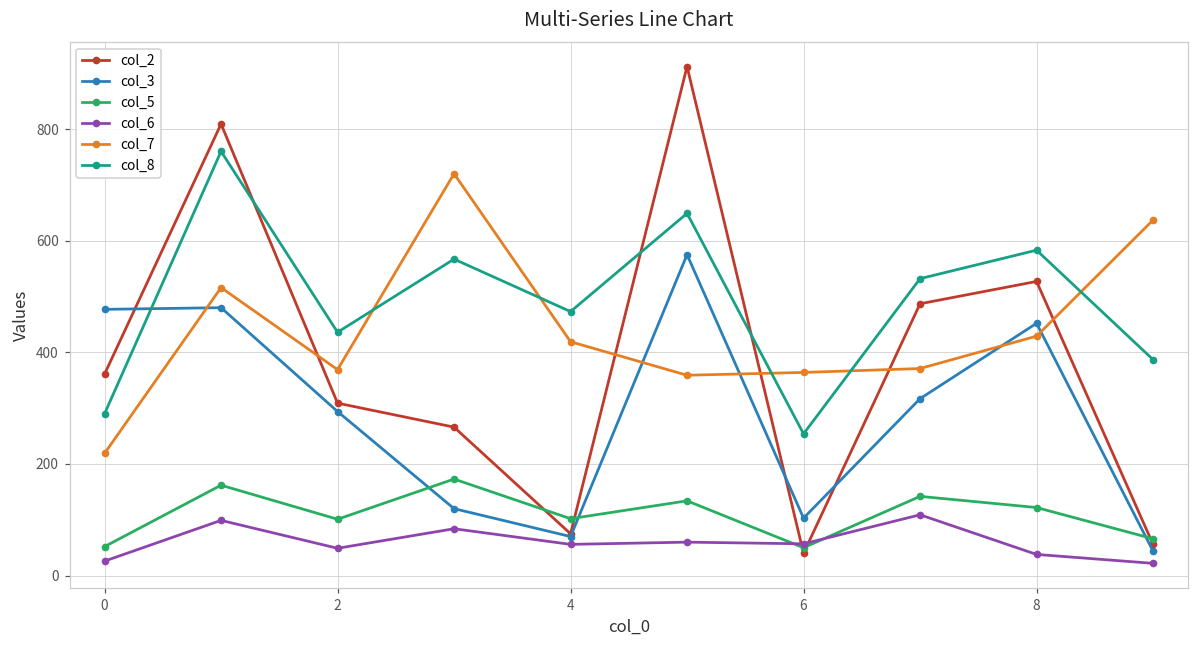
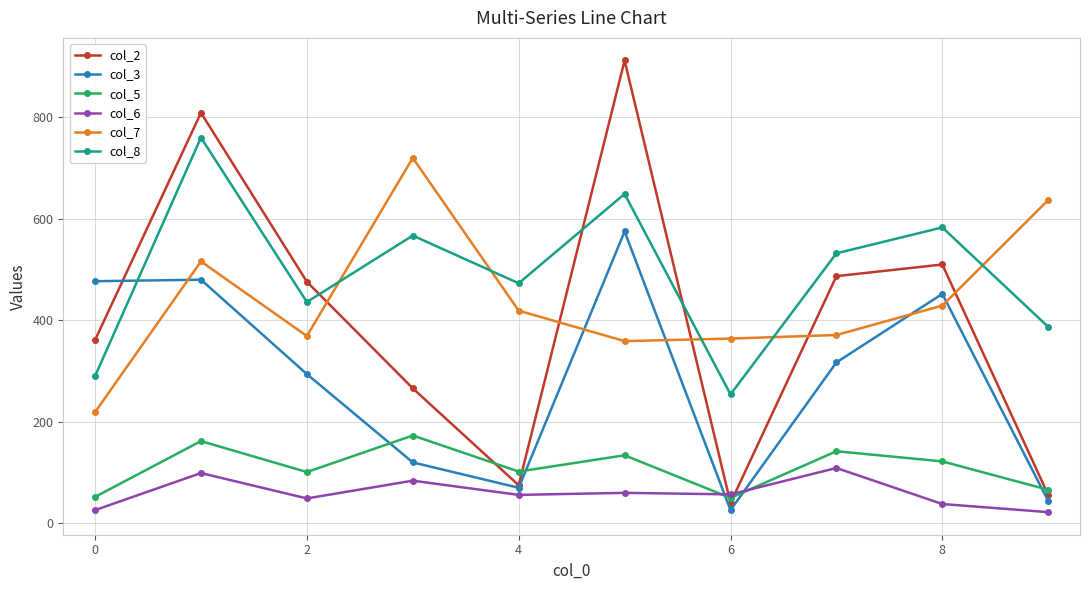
  {
    "col_2": {
      "0": 360,
-     "2": 310,
+     "2": 480,
      "4": 80,
      "6": 40,
-     "8": 530
+     "8": 510
    },
    "col_3": {
      "0": 480,
      "2": 290,
      "4": 70,
-     "6": 100,
+     "6": 30,
      "8": 450
    },
    "col_6": {
      "0": 30,
      "2": 50,
      "4": 60,
      "6": 60,
      "8": 40
    },
    "col_7": {
      "0": 220,
      "2": 370,
      "4": 420,
      "6": 360,
      "8": 430
    }
  }
